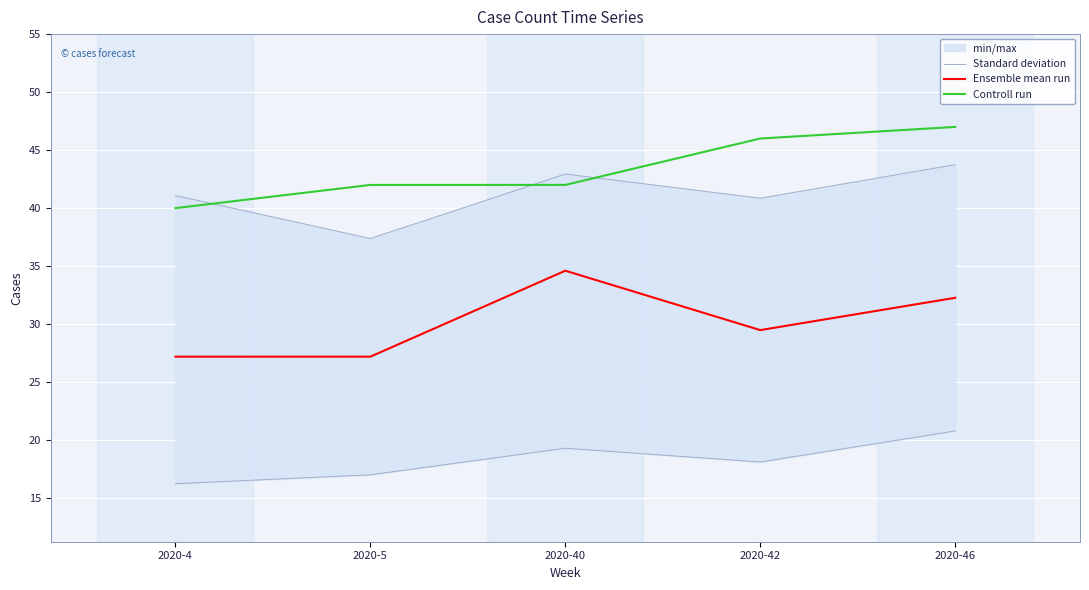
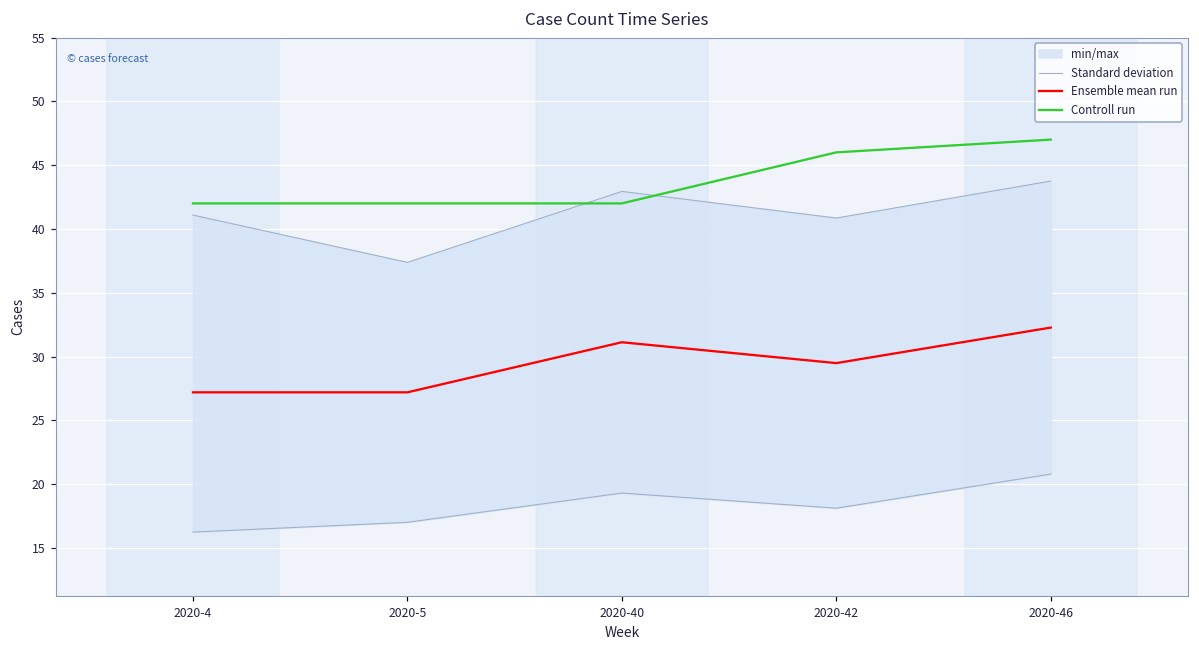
  {
    "min/max": {
      "2020-4": 41.1,
      "2020-5": 37.4,
      "2020-40": 42.9,
      "2020-42": 40.9,
      "2020-46": 43.7
    },
    "Ensemble mean run": {
      "2020-4": 27.2,
      "2020-5": 27.2,
-     "2020-40": 34.6,
+     "2020-40": 31.1,
      "2020-42": 29.5,
      "2020-46": 32.3
    },
    "Controll run": {
-     "2020-4": 40,
+     "2020-4": 42,
      "2020-5": 42,
      "2020-40": 42,
      "2020-42": 46,
      "2020-46": 47
    }
  }
